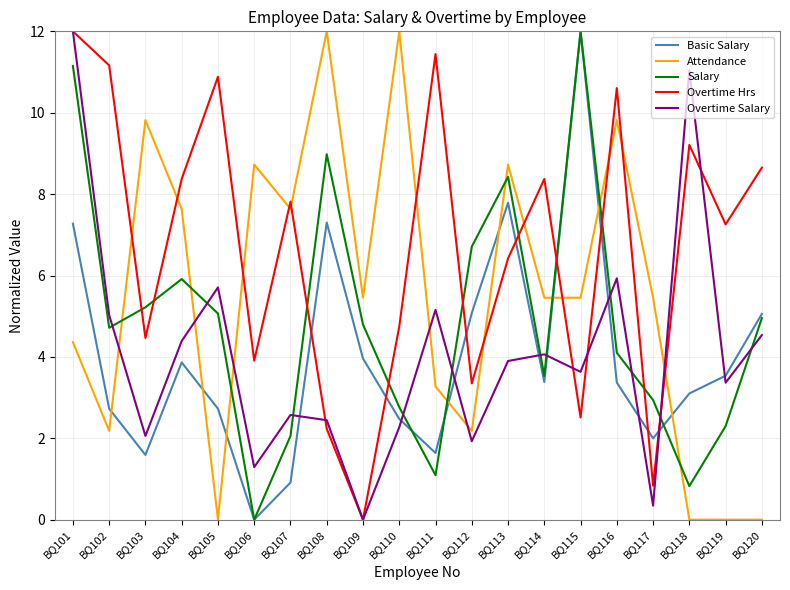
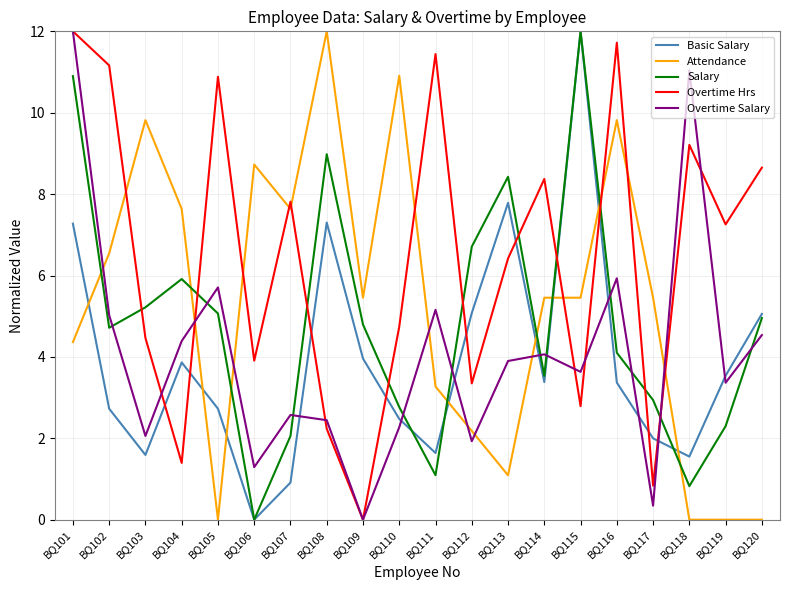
  {
    "Basic Salary": {
      "BQ101": 7.3,
      "BQ102": 2.7,
      "BQ103": 1.6,
      "BQ104": 3.9,
      "BQ105": 2.7,
      "BQ107": 0.9,
      "BQ108": 7.3,
      "BQ109": 4.0,
      "BQ110": 2.5,
      "BQ111": 1.6,
      "BQ112": 5.1,
      "BQ113": 7.8,
      "BQ114": 3.4,
      "BQ116": 3.4,
      "BQ117": 2.0,
-     "BQ118": 3.1,
+     "BQ118": 1.6,
      "BQ119": 3.5,
      "BQ120": 5.1
    },
    "Attendance": {
      "BQ101": 4.4,
-     "BQ102": 2.2,
+     "BQ102": 6.5,
      "BQ103": 9.8,
      "BQ104": 7.6,
      "BQ105": 0.0,
      "BQ106": 8.7,
      "BQ107": 7.6,
      "BQ108": 12.0,
      "BQ109": 5.5,
-     "BQ110": 12.0,
+     "BQ110": 10.9,
      "BQ111": 3.3,
      "BQ112": 2.2,
-     "BQ113": 8.7,
+     "BQ113": 1.1,
      "BQ114": 5.5,
      "BQ115": 5.5,
      "BQ116": 9.8,
      "BQ117": 5.5,
      "BQ118": 0.0,
      "BQ119": 0.0,
      "BQ120": 0.0
    },
    "Salary": {
-     "BQ101": 11.1,
+     "BQ101": 10.9,
      "BQ102": 4.7,
      "BQ103": 5.2,
      "BQ104": 5.9,
      "BQ105": 5.1,
      "BQ107": 2.1,
      "BQ108": 9.0,
      "BQ109": 4.8,
      "BQ110": 2.8,
      "BQ111": 1.1,
      "BQ112": 6.7,
      "BQ113": 8.4,
      "BQ114": 3.5,
      "BQ116": 4.1,
      "BQ117": 2.9,
      "BQ118": 0.8,
      "BQ119": 2.3,
      "BQ120": 5.0
    },
    "Overtime Hrs": {
      "BQ102": 11.2,
      "BQ103": 4.5,
-     "BQ104": 8.4,
+     "BQ104": 1.4,
      "BQ105": 10.9,
      "BQ106": 3.9,
      "BQ107": 7.8,
      "BQ108": 2.2,
      "BQ110": 4.7,
      "BQ111": 11.4,
      "BQ112": 3.3,
      "BQ113": 6.4,
      "BQ114": 8.4,
-     "BQ115": 2.5,
-     "BQ116": 10.6,
+     "BQ115": 2.8,
+     "BQ116": 11.7,
      "BQ117": 0.8,
      "BQ118": 9.2,
      "BQ119": 7.3,
      "BQ120": 8.7
    },
    "Overtime Salary": {
      "BQ102": 5.0,
      "BQ103": 2.1,
      "BQ104": 4.4,
      "BQ105": 5.7,
      "BQ106": 1.3,
      "BQ107": 2.6,
      "BQ108": 2.4,
      "BQ110": 2.3,
      "BQ111": 5.2,
      "BQ112": 1.9,
      "BQ113": 3.9,
      "BQ114": 4.1,
      "BQ115": 3.6,
      "BQ116": 5.9,
      "BQ117": 0.3,
      "BQ119": 3.4,
      "BQ120": 4.5
    }
  }
